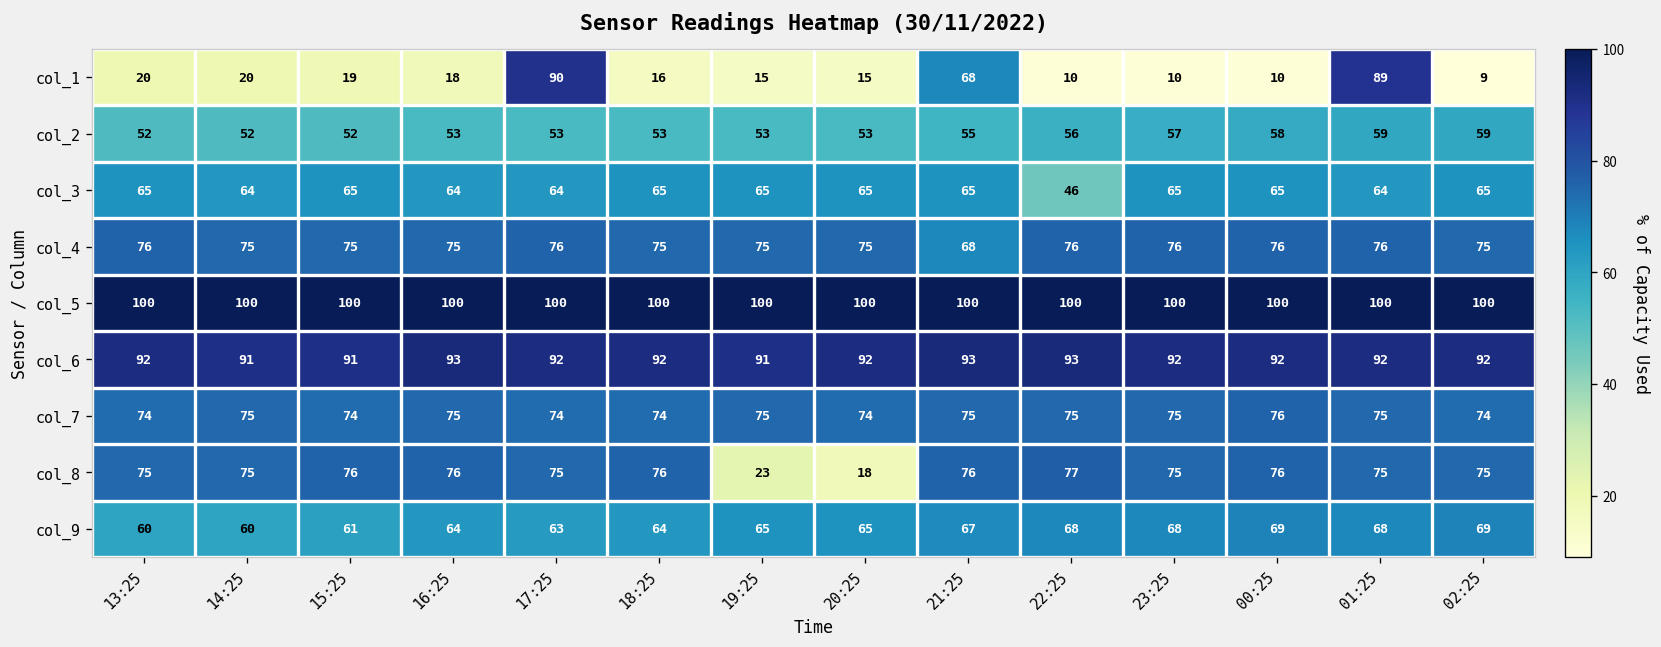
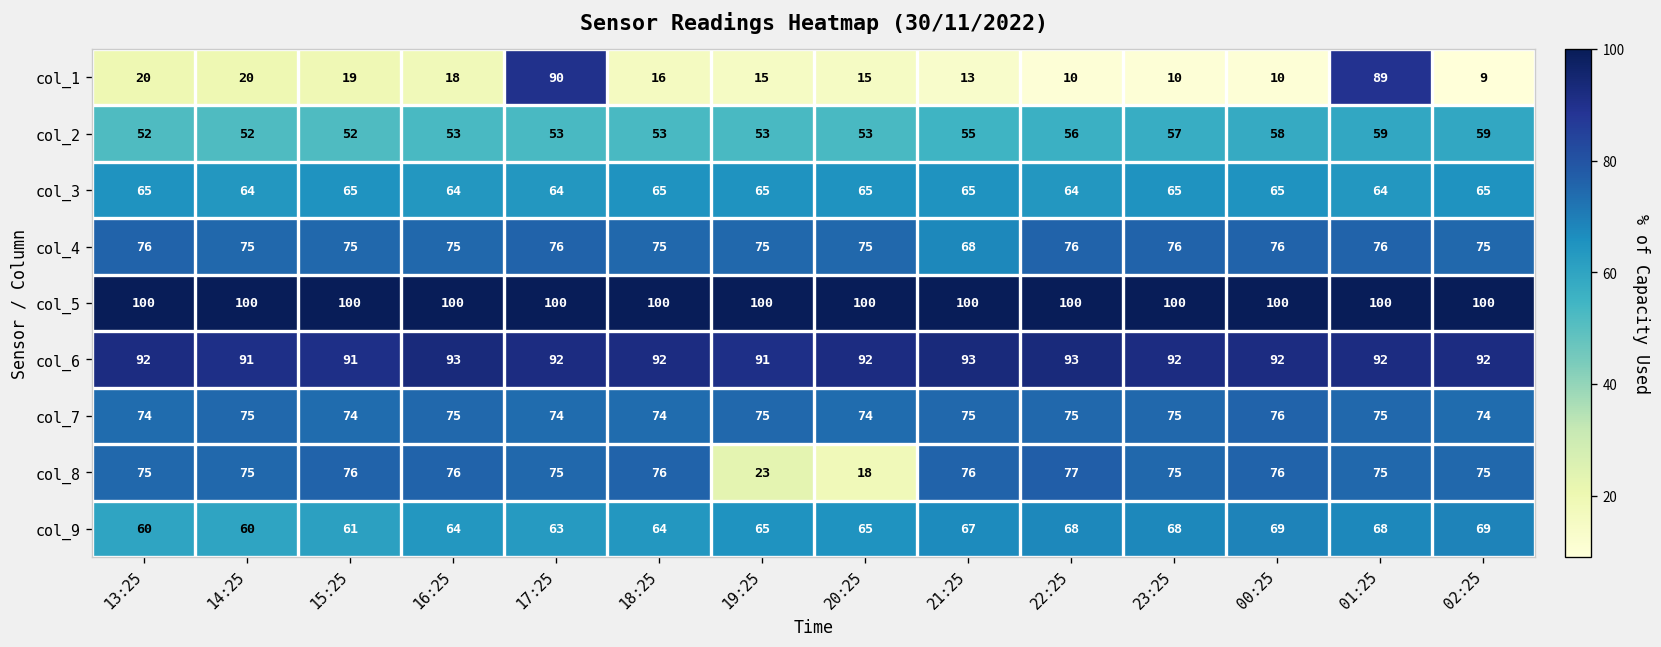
  {
    "col_1": {
      "13:25": 20,
      "14:25": 20,
      "15:25": 19,
      "16:25": 18,
      "17:25": 90,
      "18:25": 16,
      "19:25": 15,
      "20:25": 15,
-     "21:25": 68,
+     "21:25": 13,
      "22:25": 10,
      "23:25": 10,
      "00:25": 10,
      "01:25": 89,
      "02:25": 9
    },
    "col_2": {
      "13:25": 52,
      "14:25": 52,
      "15:25": 52,
      "16:25": 53,
      "17:25": 53,
      "18:25": 53,
      "19:25": 53,
      "20:25": 53,
      "21:25": 55,
      "22:25": 56,
      "23:25": 57,
      "00:25": 58,
      "01:25": 59,
      "02:25": 59
    },
    "col_3": {
      "13:25": 65,
      "14:25": 64,
      "15:25": 65,
      "16:25": 64,
      "17:25": 64,
      "18:25": 65,
      "19:25": 65,
      "20:25": 65,
      "21:25": 65,
-     "22:25": 46,
+     "22:25": 64,
      "23:25": 65,
      "00:25": 65,
      "01:25": 64,
      "02:25": 65
    },
    "col_4": {
      "13:25": 76,
      "14:25": 75,
      "15:25": 75,
      "16:25": 75,
      "17:25": 76,
      "18:25": 75,
      "19:25": 75,
      "20:25": 75,
      "21:25": 68,
      "22:25": 76,
      "23:25": 76,
      "00:25": 76,
      "01:25": 76,
      "02:25": 75
    },
    "col_5": {
      "13:25": 100,
      "14:25": 100,
      "15:25": 100,
      "16:25": 100,
      "17:25": 100,
      "18:25": 100,
      "19:25": 100,
      "20:25": 100,
      "21:25": 100,
      "22:25": 100,
      "23:25": 100,
      "00:25": 100,
      "01:25": 100,
      "02:25": 100
    },
    "col_6": {
      "13:25": 92,
      "14:25": 91,
      "15:25": 91,
      "16:25": 93,
      "17:25": 92,
      "18:25": 92,
      "19:25": 91,
      "20:25": 92,
      "21:25": 93,
      "22:25": 93,
      "23:25": 92,
      "00:25": 92,
      "01:25": 92,
      "02:25": 92
    },
    "col_7": {
      "13:25": 74,
      "14:25": 75,
      "15:25": 74,
      "16:25": 75,
      "17:25": 74,
      "18:25": 74,
      "19:25": 75,
      "20:25": 74,
      "21:25": 75,
      "22:25": 75,
      "23:25": 75,
      "00:25": 76,
      "01:25": 75,
      "02:25": 74
    },
    "col_8": {
      "13:25": 75,
      "14:25": 75,
      "15:25": 76,
      "16:25": 76,
      "17:25": 75,
      "18:25": 76,
      "19:25": 23,
      "20:25": 18,
      "21:25": 76,
      "22:25": 77,
      "23:25": 75,
      "00:25": 76,
      "01:25": 75,
      "02:25": 75
    },
    "col_9": {
      "13:25": 60,
      "14:25": 60,
      "15:25": 61,
      "16:25": 64,
      "17:25": 63,
      "18:25": 64,
      "19:25": 65,
      "20:25": 65,
      "21:25": 67,
      "22:25": 68,
      "23:25": 68,
      "00:25": 69,
      "01:25": 68,
      "02:25": 69
    }
  }
